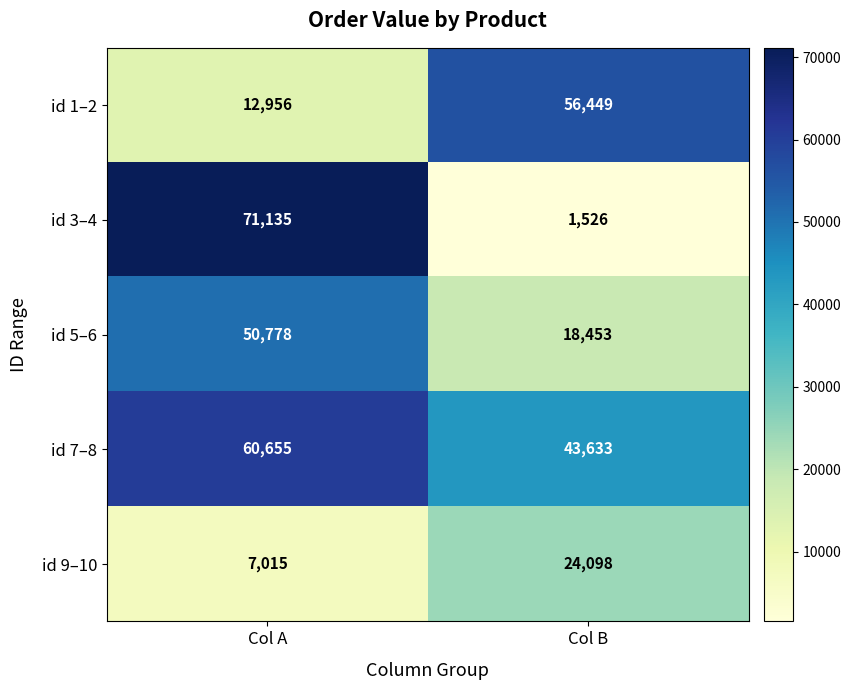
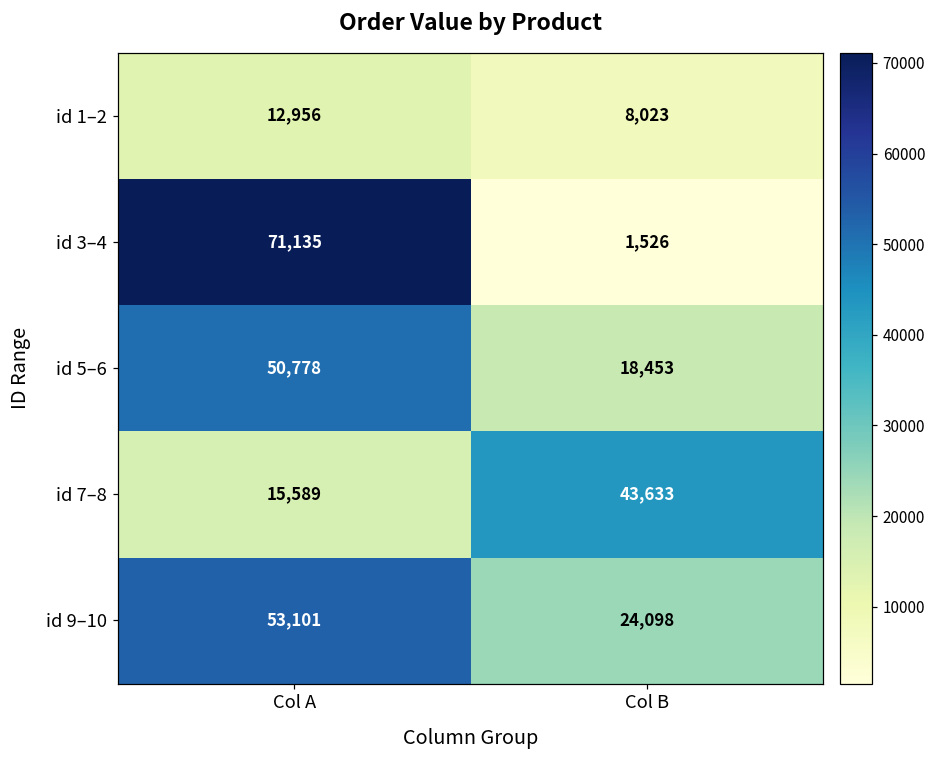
  {
    "id 1–2": {
      "Col A": "12,956",
-     "Col B": "56,449"
+     "Col B": "8,023"
    },
    "id 3–4": {
      "Col A": "71,135",
      "Col B": "1,526"
    },
    "id 5–6": {
      "Col A": "50,778",
      "Col B": "18,453"
    },
    "id 7–8": {
-     "Col A": "60,655",
+     "Col A": "15,589",
      "Col B": "43,633"
    },
    "id 9–10": {
-     "Col A": "7,015",
+     "Col A": "53,101",
      "Col B": "24,098"
    }
  }
